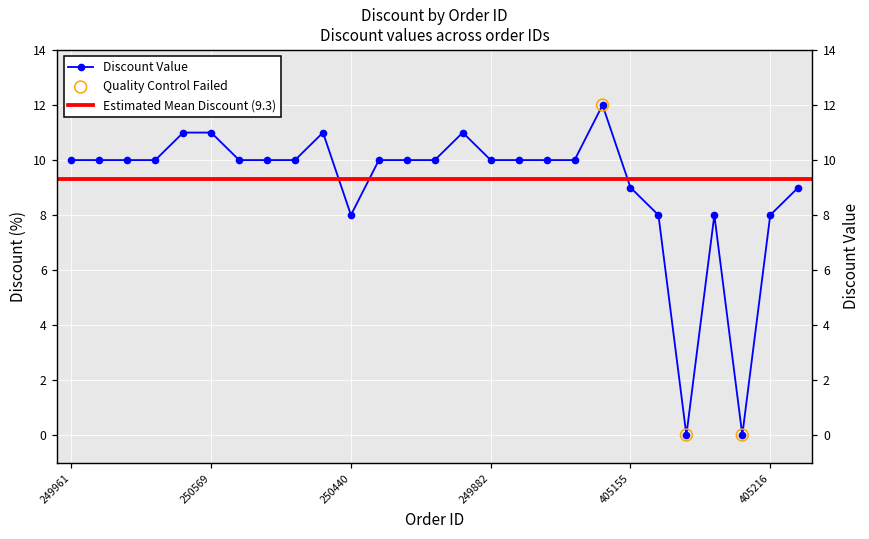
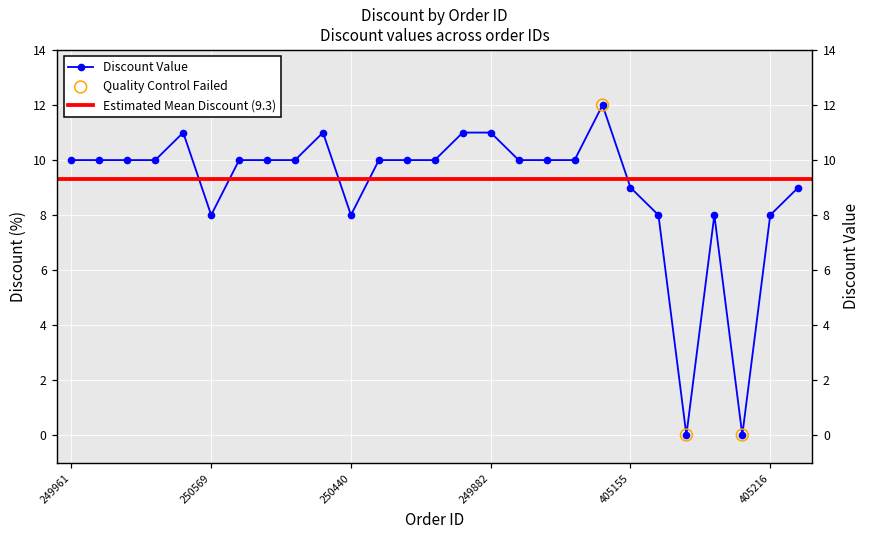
  {
    "Discount Value": {
      "249961": 10,
-     "250569": 11,
+     "250569": 8,
      "250440": 8,
-     "249882": 10,
+     "249882": 11,
      "405155": 9,
      "405216": 8
    }
  }
